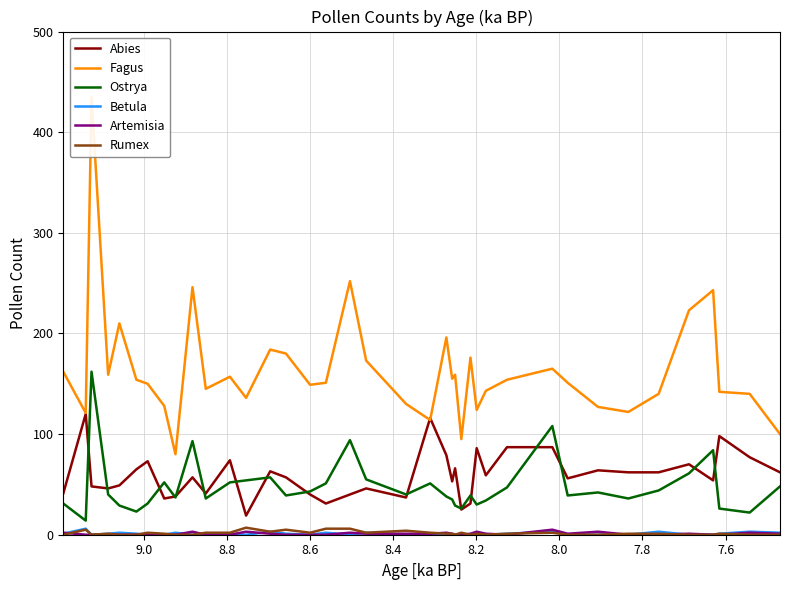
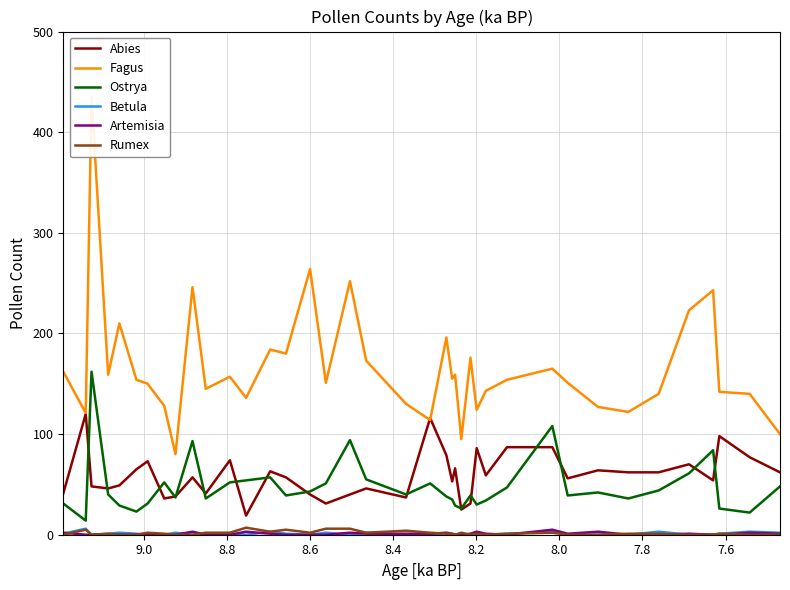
  {
    "Abies": {
      "8.6": 40
    },
    "Fagus": {
-     "8.6": 149
+     "8.6": 264
    },
    "Ostrya": {
      "8.6": 43
    }
  }
